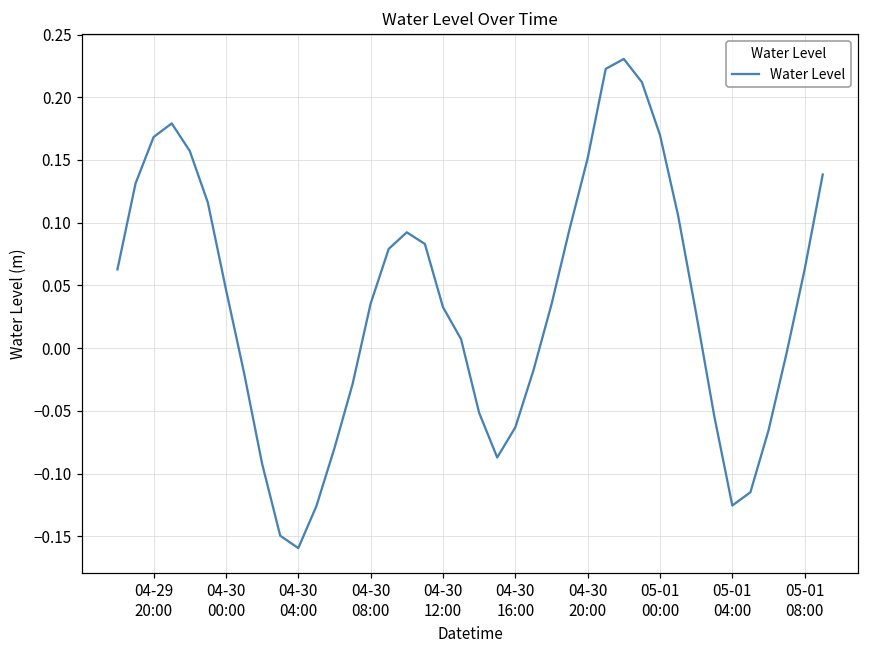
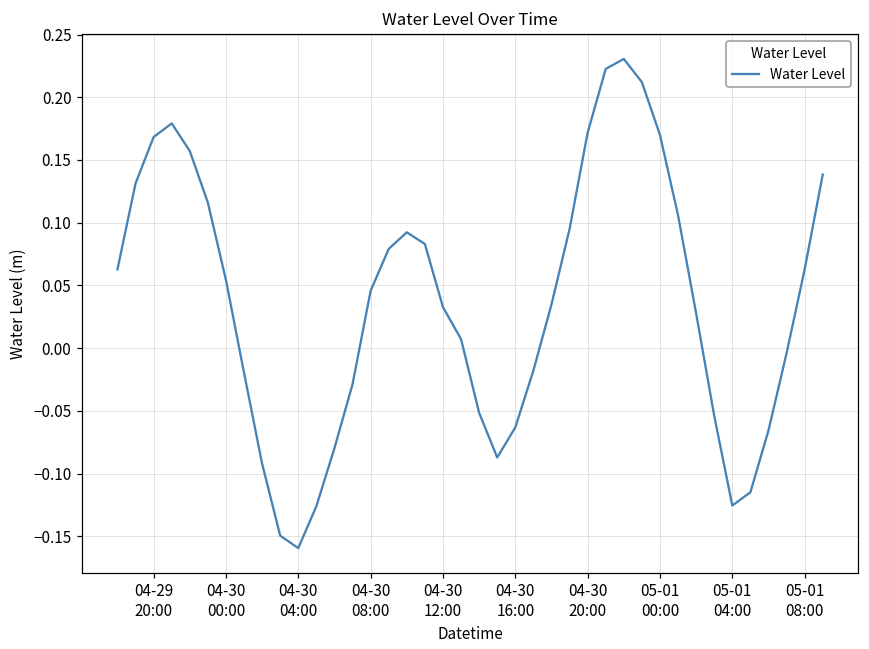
  {
    "04-29 20:00": 0.168,
-   "04-30 00:00": 0.047,
+   "04-30 00:00": 0.054,
    "04-30 04:00": -0.159,
-   "04-30 08:00": 0.035,
+   "04-30 08:00": 0.046,
    "04-30 12:00": 0.033,
    "04-30 16:00": -0.063,
-   "04-30 20:00": 0.151,
+   "04-30 20:00": 0.172,
    "05-01 00:00": 0.170,
    "05-01 04:00": -0.126,
    "05-01 08:00": 0.063
  }
